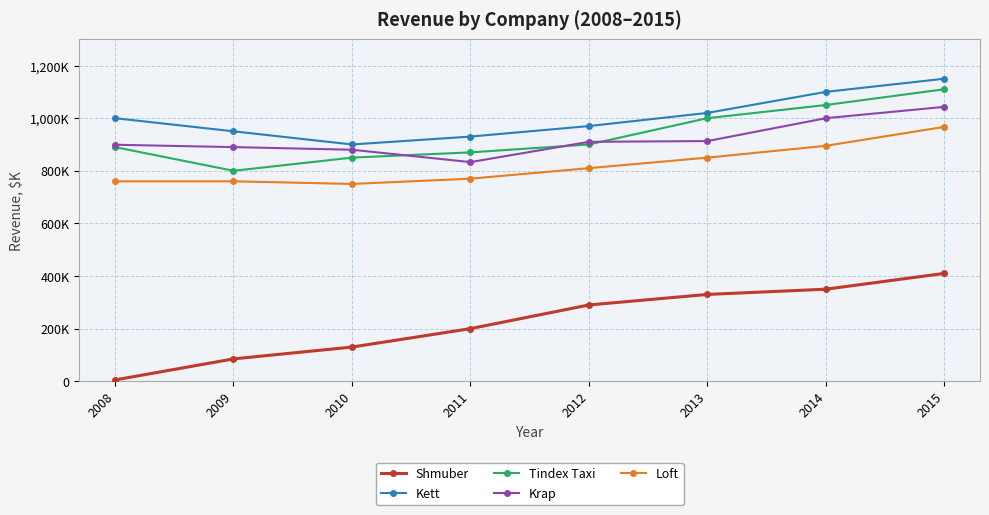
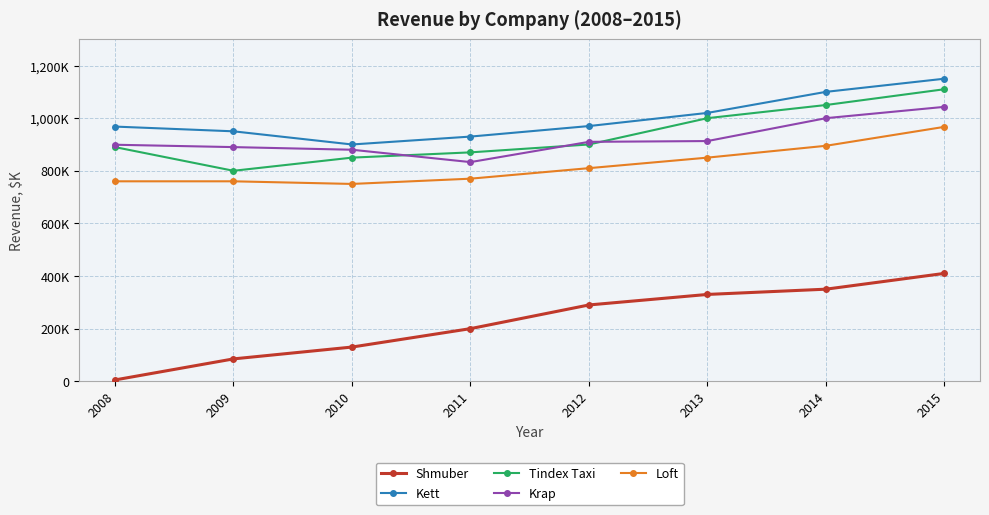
  {
    "Shmuber": {
      "2008": "10,000",
      "2009": "90,000",
      "2010": "130,000",
      "2011": "200,000",
      "2012": "290,000",
      "2013": "330,000",
      "2014": "350,000",
      "2015": "410,000"
    },
    "Kett": {
-     "2008": "1,000,000",
+     "2008": "970,000",
      "2009": "950,000",
      "2010": "900,000",
      "2011": "930,000",
      "2012": "970,000",
      "2013": "1,020,000",
      "2014": "1,100,000",
      "2015": "1,150,000"
    },
    "Tindex Taxi": {
      "2009": "800,000",
      "2010": "850,000",
      "2011": "870,000",
      "2012": "900,000",
      "2013": "1,000,000",
      "2014": "1,050,000",
      "2015": "1,110,000"
    },
    "Krap": {
      "2009": "890,000",
      "2010": "880,000",
      "2011": "830,000",
      "2012": "910,000",
      "2013": "910,000",
      "2014": "1,000,000",
      "2015": "1,040,000"
    },
    "Loft": {
      "2008": "760,000",
      "2009": "760,000",
      "2010": "750,000",
      "2011": "770,000",
      "2012": "810,000",
      "2013": "850,000",
      "2014": "900,000",
      "2015": "970,000"
    }
  }
